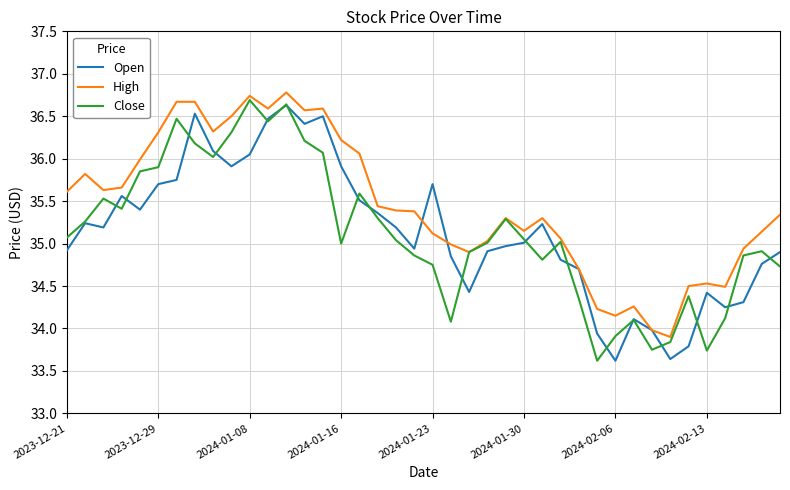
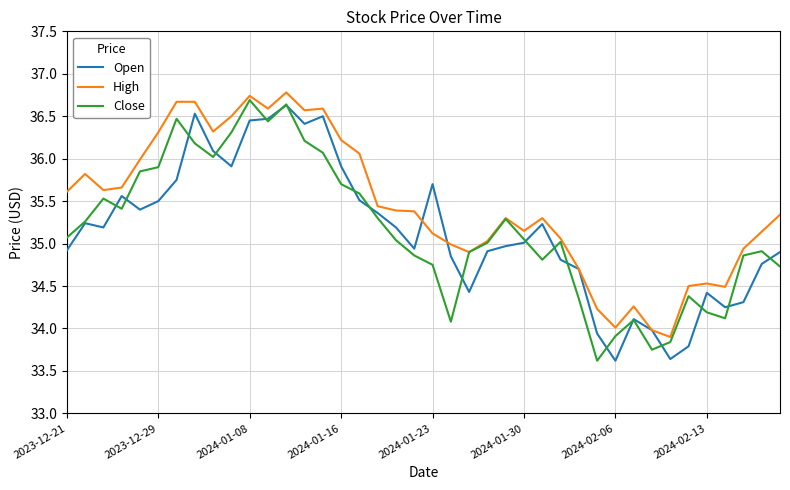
  {
    "Open": {
      "2023-12-21": 34.9,
-     "2023-12-29": 35.7,
-     "2024-01-08": 36.1,
+     "2023-12-29": 35.5,
+     "2024-01-08": 36.5,
      "2024-01-16": 35.9,
      "2024-01-23": 35.7,
      "2024-01-30": 35.0,
      "2024-02-06": 33.6,
      "2024-02-13": 34.4
    },
    "High": {
      "2023-12-21": 35.6,
      "2023-12-29": 36.3,
      "2024-01-08": 36.7,
      "2024-01-16": 36.2,
      "2024-01-23": 35.1,
      "2024-01-30": 35.2,
-     "2024-02-06": 34.2,
+     "2024-02-06": 34.0,
      "2024-02-13": 34.5
    },
    "Close": {
      "2023-12-21": 35.1,
      "2023-12-29": 35.9,
      "2024-01-08": 36.7,
-     "2024-01-16": 35.0,
+     "2024-01-16": 35.7,
      "2024-01-23": 34.8,
      "2024-01-30": 35.1,
      "2024-02-06": 33.9,
-     "2024-02-13": 33.7
+     "2024-02-13": 34.2
    }
  }
